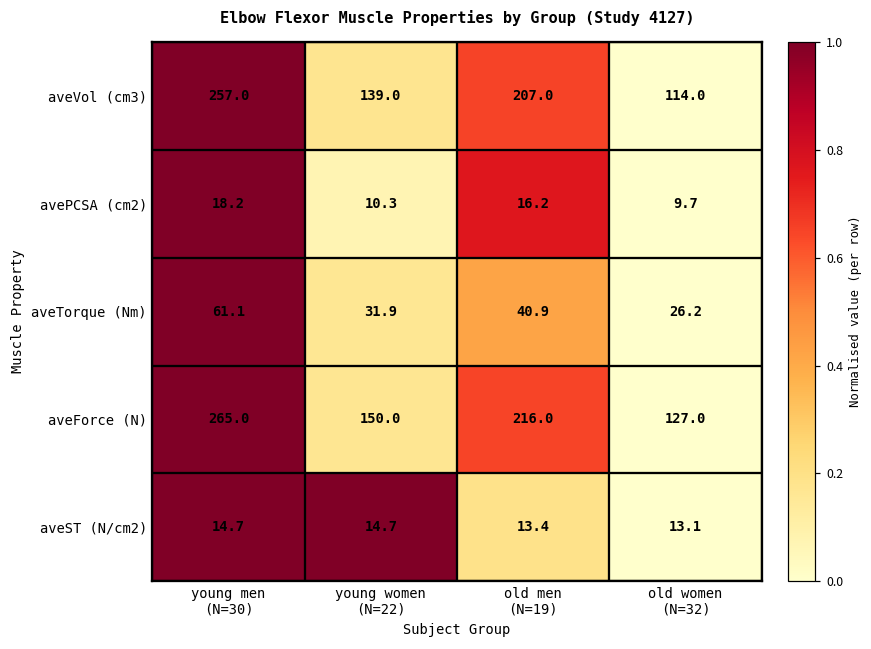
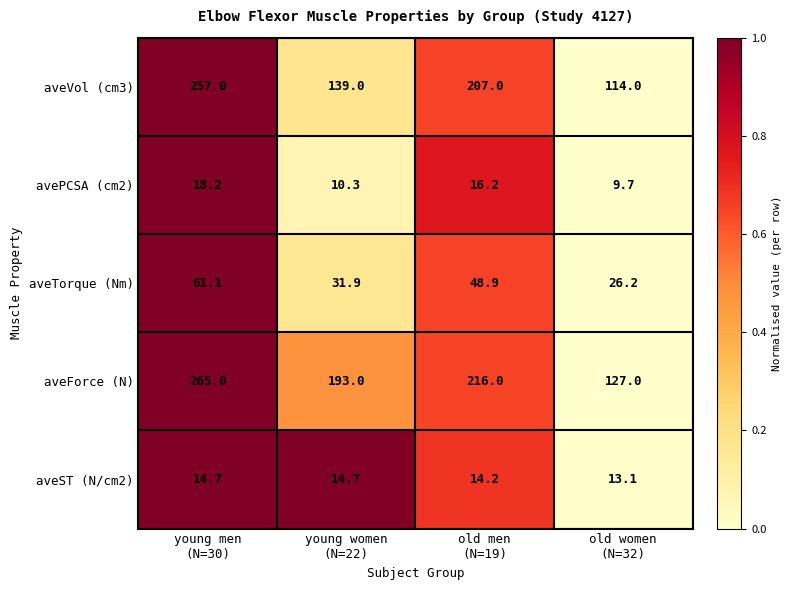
  {
    "aveVol (cm3)": {
      "young men (N=30)": 257.0,
      "young women (N=22)": 139.0,
      "old men (N=19)": 207.0,
      "old women (N=32)": 114.0
    },
    "avePCSA (cm2)": {
      "young men (N=30)": 18.2,
      "young women (N=22)": 10.3,
      "old men (N=19)": 16.2,
      "old women (N=32)": 9.7
    },
    "aveTorque (Nm)": {
      "young men (N=30)": 61.1,
      "young women (N=22)": 31.9,
-     "old men (N=19)": 40.9,
+     "old men (N=19)": 48.9,
      "old women (N=32)": 26.2
    },
    "aveForce (N)": {
      "young men (N=30)": 265.0,
-     "young women (N=22)": 150.0,
+     "young women (N=22)": 193.0,
      "old men (N=19)": 216.0,
      "old women (N=32)": 127.0
    },
    "aveST (N/cm2)": {
      "young men (N=30)": 14.7,
      "young women (N=22)": 14.7,
-     "old men (N=19)": 13.4,
+     "old men (N=19)": 14.2,
      "old women (N=32)": 13.1
    }
  }
